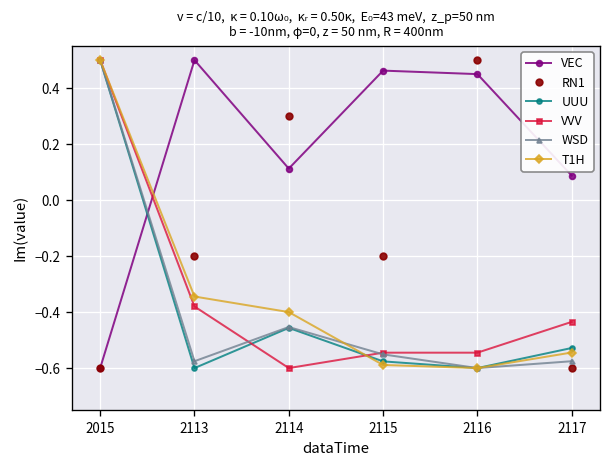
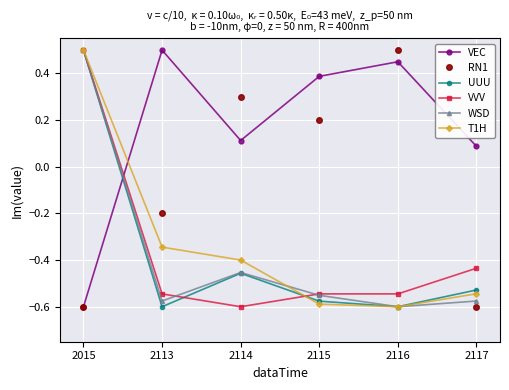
  {
    "VEC": {
      "2113": 0.50,
      "2114": 0.11,
-     "2115": 0.46,
+     "2115": 0.39,
      "2116": 0.45,
      "2117": 0.09
    },
    "RN1": {
      "2113": -0.20,
      "2114": 0.30,
-     "2115": -0.20,
+     "2115": 0.20,
      "2116": 0.50,
      "2117": -0.60
    },
    "UUU": {
      "2113": -0.60,
      "2115": -0.58,
      "2117": -0.53
    },
    "VVV": {
-     "2113": -0.38,
+     "2113": -0.54,
      "2114": -0.60,
      "2116": -0.54,
      "2117": -0.43
    },
    "WSD": {
      "2113": -0.58,
      "2117": -0.58
    },
    "T1H": {
      "2113": -0.34,
      "2114": -0.40,
      "2115": -0.59,
      "2117": -0.54
    }
  }
